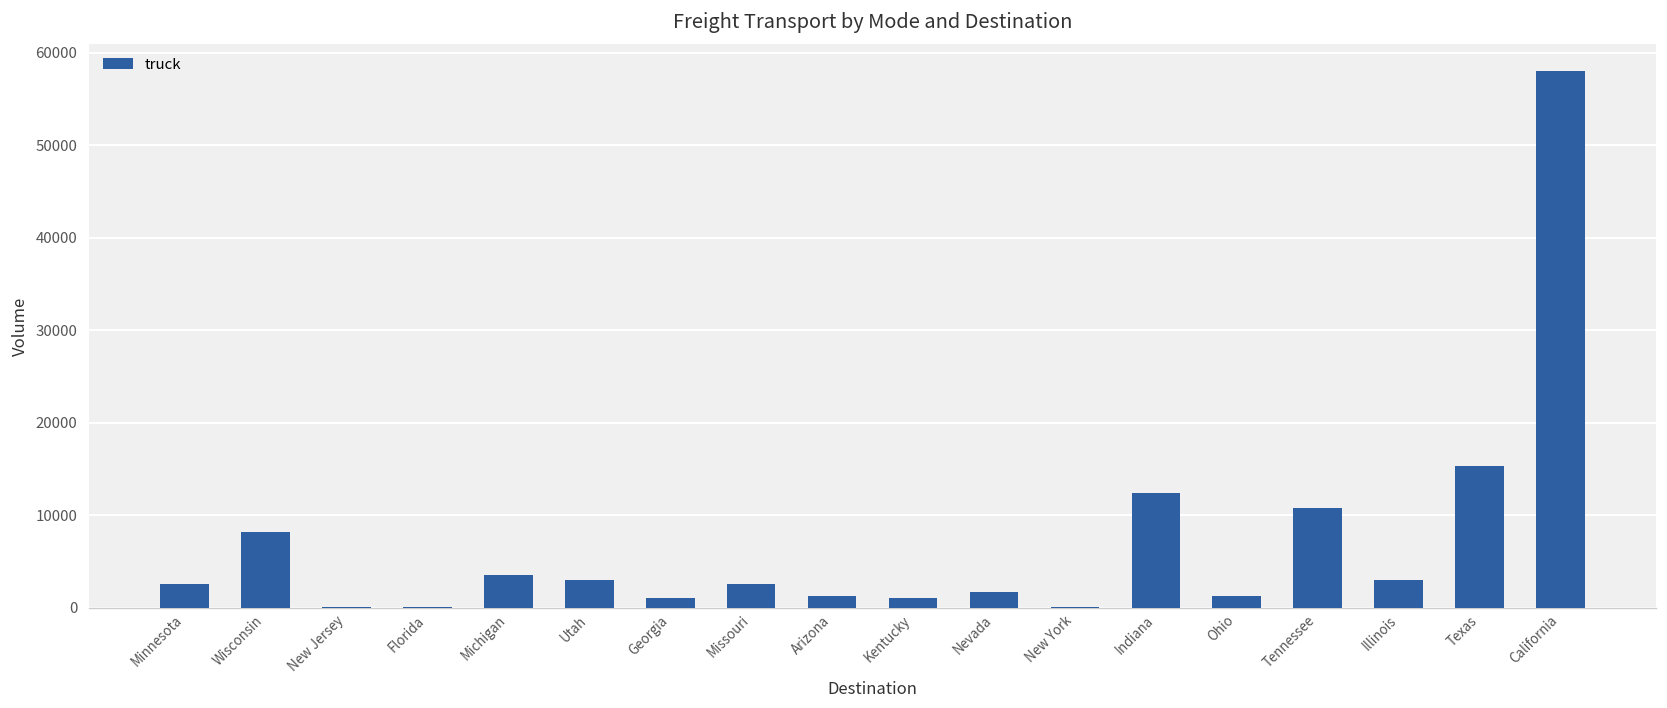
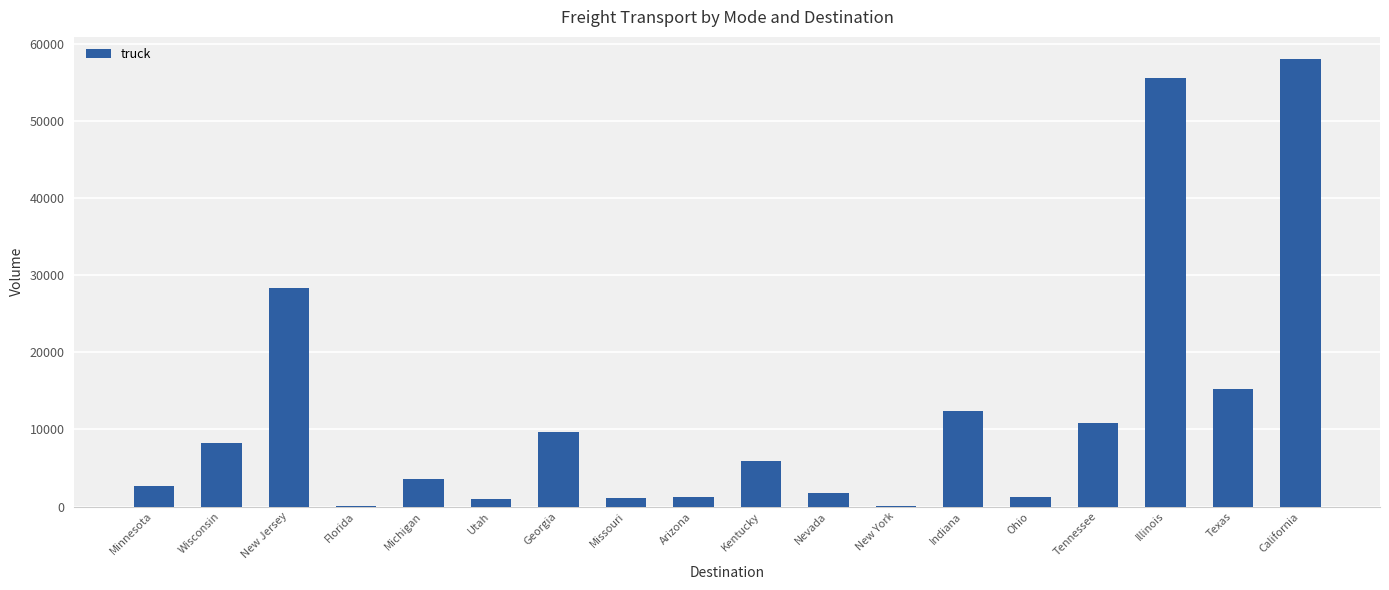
  {
    "Minnesota": 3000,
    "Wisconsin": 8000,
-   "New Jersey": 0,
+   "New Jersey": 28000,
    "Michigan": 4000,
-   "Utah": 3000,
-   "Georgia": 1000,
-   "Missouri": 3000,
+   "Utah": 1000,
+   "Georgia": 10000,
+   "Missouri": 1000,
    "Arizona": 1000,
-   "Kentucky": 1000,
+   "Kentucky": 6000,
    "Nevada": 2000,
    "Indiana": 12000,
    "Ohio": 1000,
    "Tennessee": 11000,
-   "Illinois": 3000,
+   "Illinois": 56000,
    "Texas": 15000,
    "California": 58000
  }
